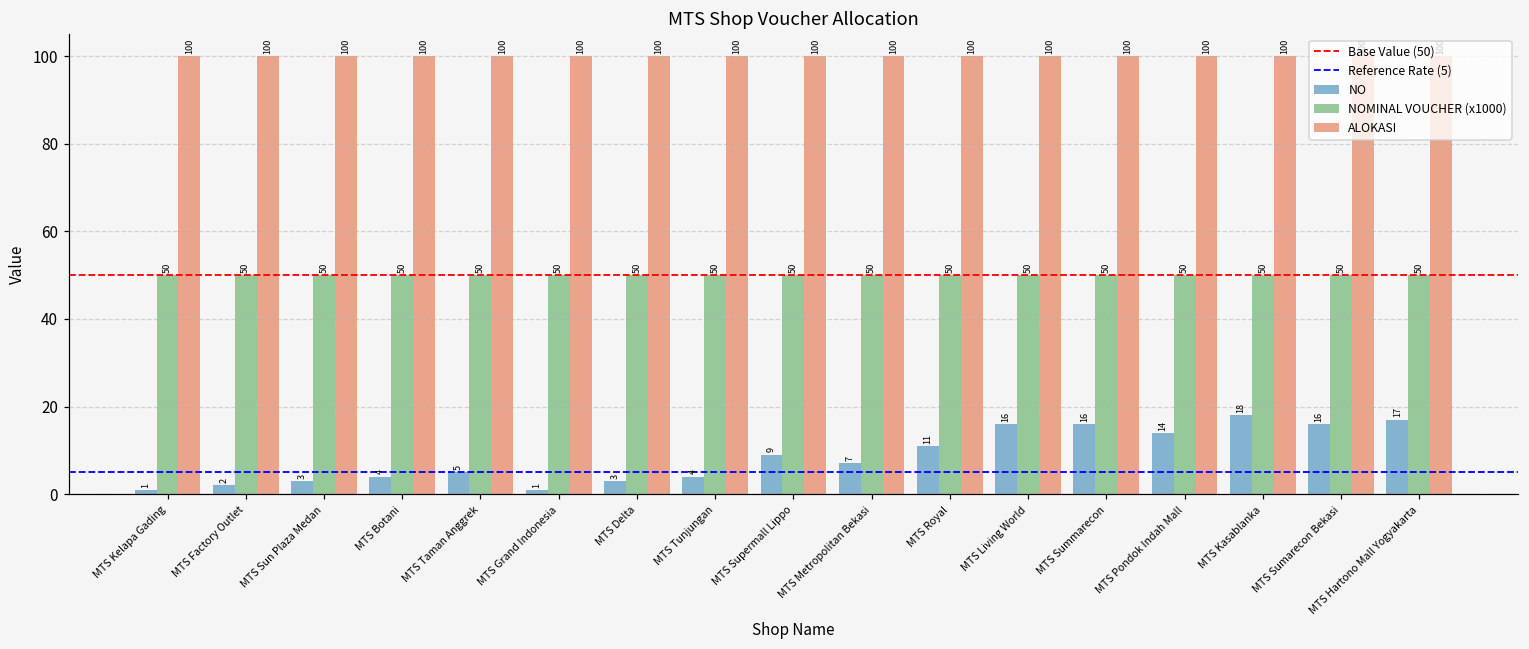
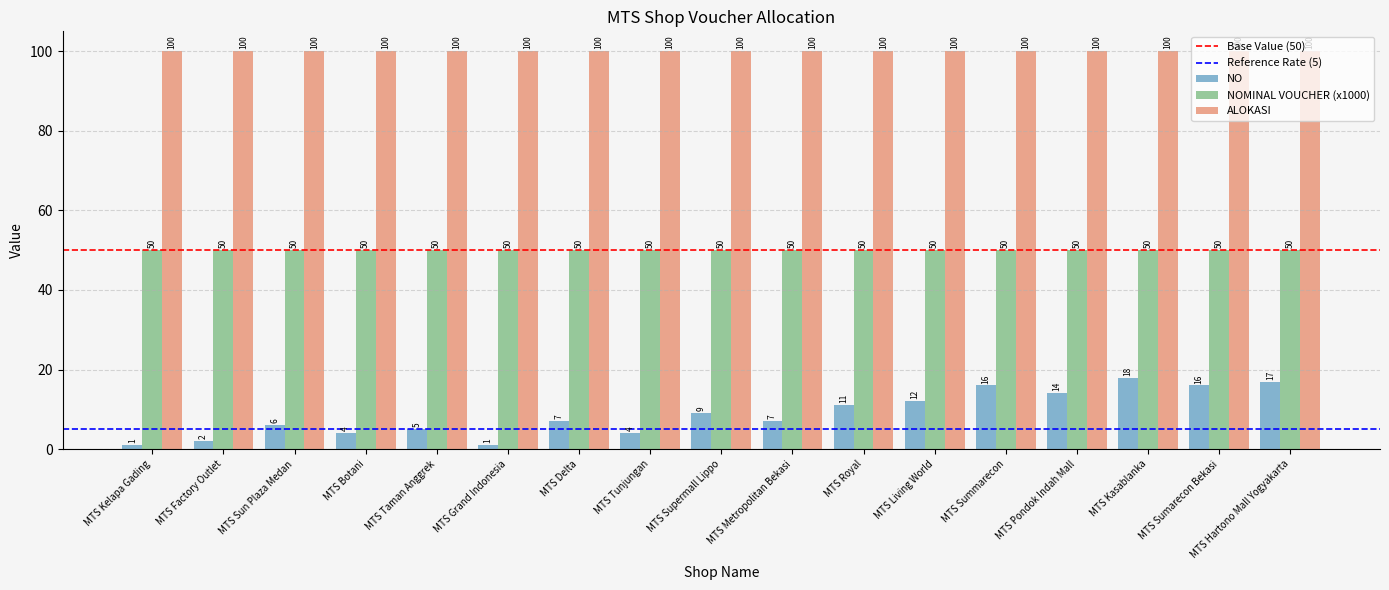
  {
    "NO": {
      "MTS Kelapa Gading": 1,
      "MTS Factory Outlet": 2,
-     "MTS Sun Plaza Medan": 3,
+     "MTS Sun Plaza Medan": 6,
      "MTS Botani": 4,
      "MTS Taman Anggrek": 5,
      "MTS Grand Indonesia": 1,
-     "MTS Delta": 3,
+     "MTS Delta": 7,
      "MTS Tunjungan": 4,
      "MTS Supermall Lippo": 9,
      "MTS Metropolitan Bekasi": 7,
      "MTS Royal": 11,
-     "MTS Living World": 16,
+     "MTS Living World": 12,
      "MTS Summarecon": 16,
      "MTS Pondok Indah Mall": 14,
      "MTS Kasablanka": 18,
      "MTS Sumarecon Bekasi": 16,
      "MTS Hartono Mall Yogyakarta": 17
    },
    "NOMINAL VOUCHER (x1000)": {
      "MTS Kelapa Gading": 50,
      "MTS Factory Outlet": 50,
      "MTS Sun Plaza Medan": 50,
      "MTS Botani": 50,
      "MTS Taman Anggrek": 50,
      "MTS Grand Indonesia": 50,
      "MTS Delta": 50,
      "MTS Tunjungan": 50,
      "MTS Supermall Lippo": 50,
      "MTS Metropolitan Bekasi": 50,
      "MTS Royal": 50,
      "MTS Living World": 50,
      "MTS Summarecon": 50,
      "MTS Pondok Indah Mall": 50,
      "MTS Kasablanka": 50,
      "MTS Sumarecon Bekasi": 50,
      "MTS Hartono Mall Yogyakarta": 50
    },
    "ALOKASI": {
      "MTS Kelapa Gading": 100,
      "MTS Factory Outlet": 100,
      "MTS Sun Plaza Medan": 100,
      "MTS Botani": 100,
      "MTS Taman Anggrek": 100,
      "MTS Grand Indonesia": 100,
      "MTS Delta": 100,
      "MTS Tunjungan": 100,
      "MTS Supermall Lippo": 100,
      "MTS Metropolitan Bekasi": 100,
      "MTS Royal": 100,
      "MTS Living World": 100,
      "MTS Summarecon": 100,
      "MTS Pondok Indah Mall": 100,
      "MTS Kasablanka": 100
    }
  }
